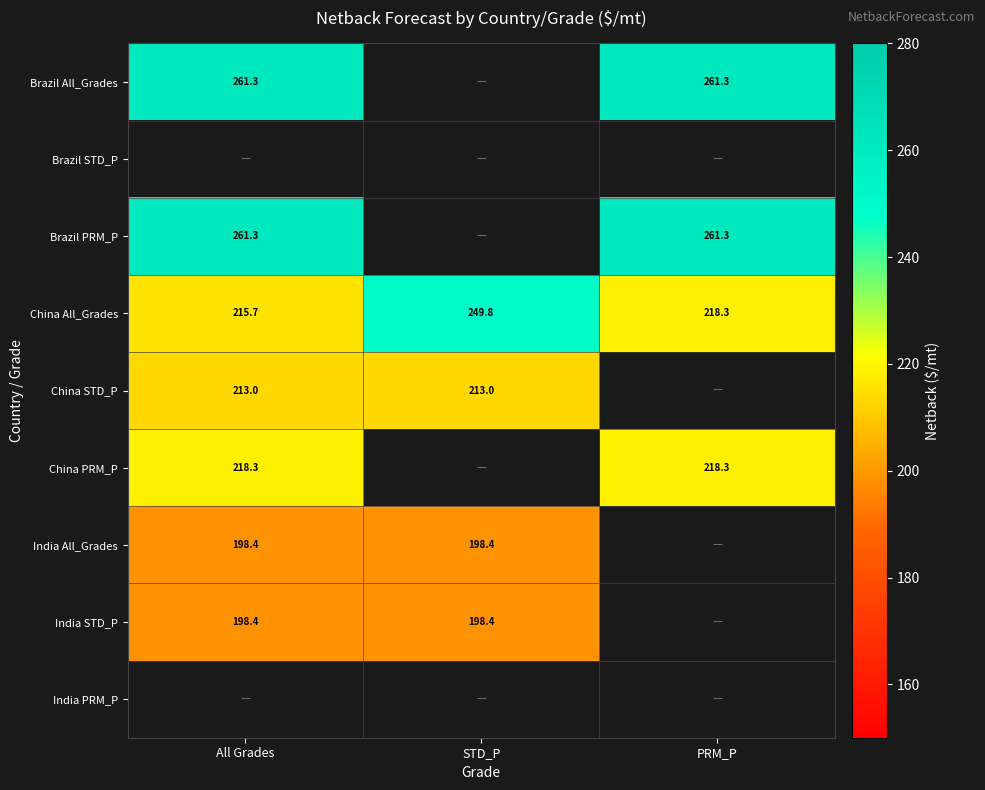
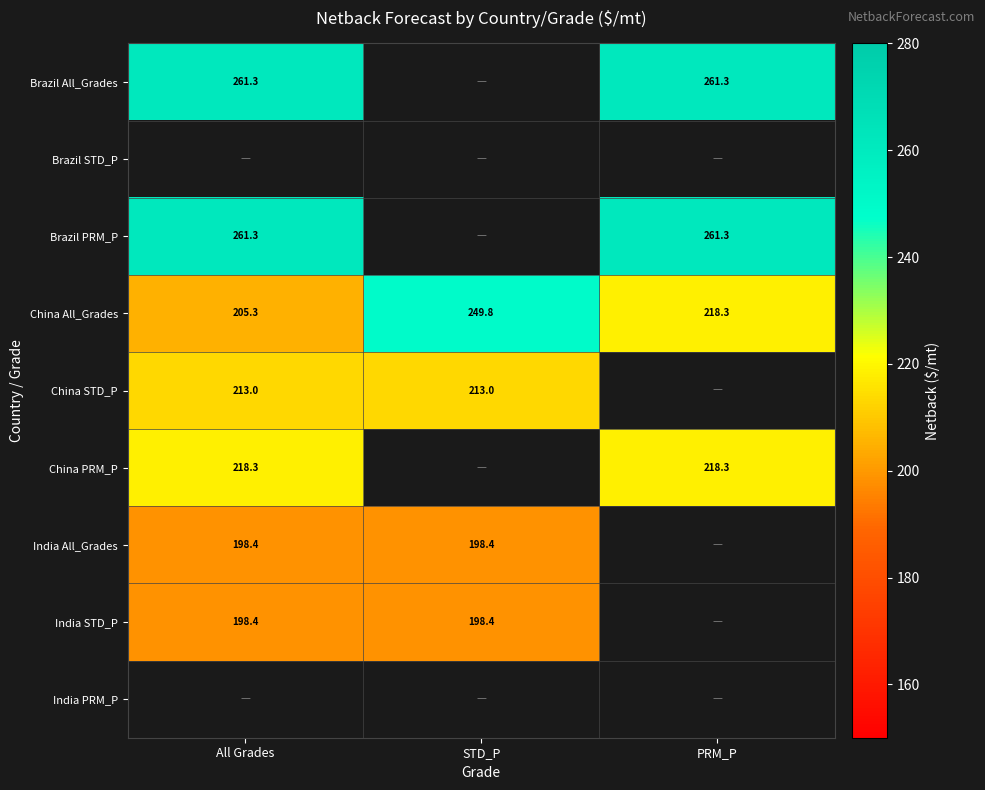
  {
    "Brazil All_Grades": {
      "All Grades": 261.3,
      "PRM_P": 261.3
    },
    "Brazil PRM_P": {
      "All Grades": 261.3,
      "PRM_P": 261.3
    },
    "China All_Grades": {
-     "All Grades": 215.7,
+     "All Grades": 205.3,
      "STD_P": 249.8,
      "PRM_P": 218.3
    },
    "China STD_P": {
      "All Grades": 213.0,
      "STD_P": 213.0
    },
    "China PRM_P": {
      "All Grades": 218.3,
      "PRM_P": 218.3
    },
    "India All_Grades": {
      "All Grades": 198.4,
      "STD_P": 198.4
    },
    "India STD_P": {
      "All Grades": 198.4,
      "STD_P": 198.4
    }
  }
